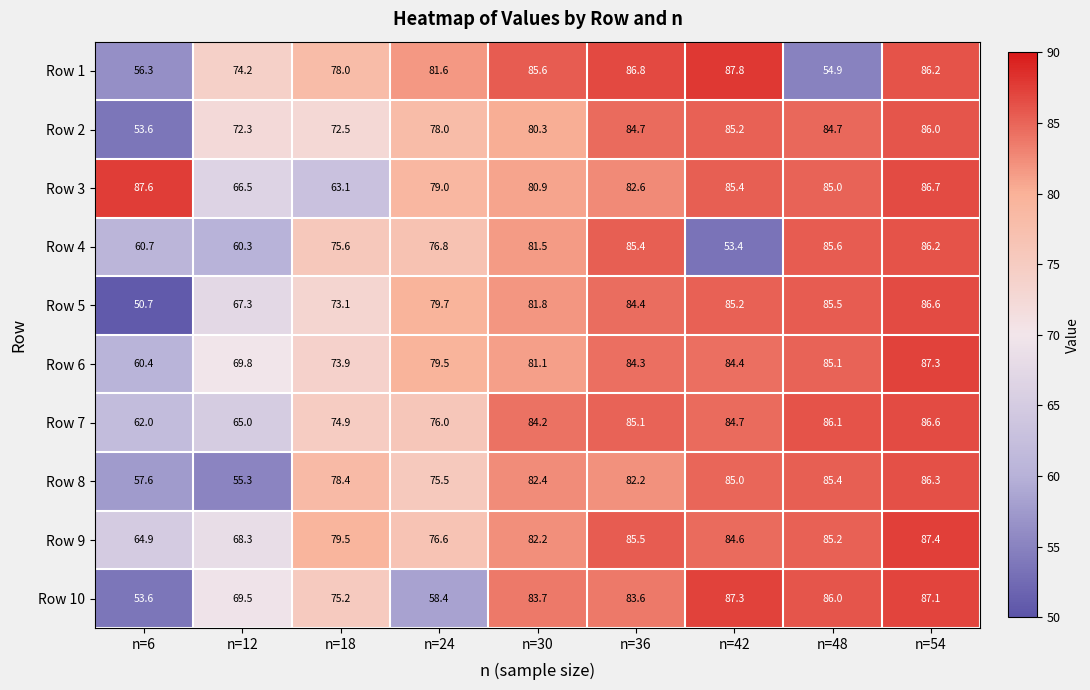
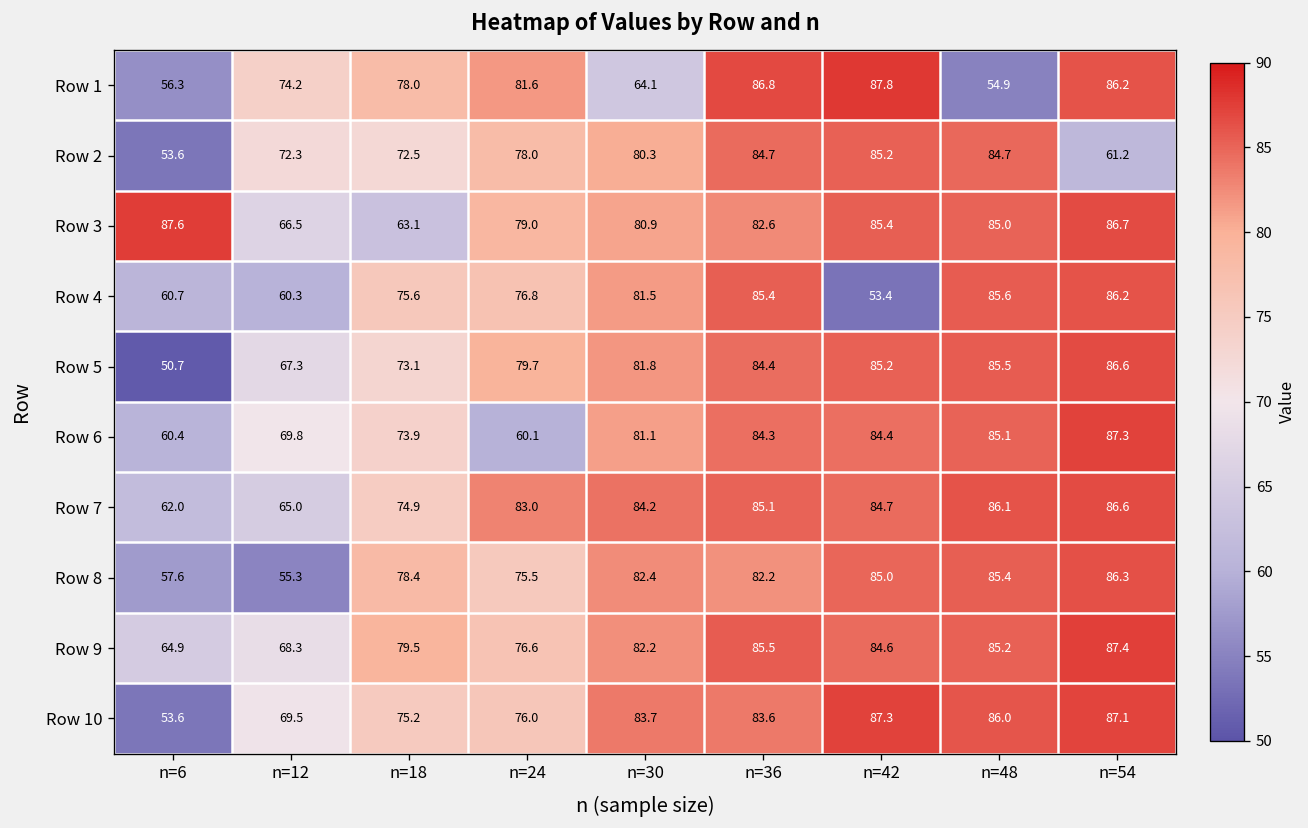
  {
    "Row 1": {
      "n=6": 56.3,
      "n=12": 74.2,
      "n=18": 78.0,
      "n=24": 81.6,
-     "n=30": 85.6,
+     "n=30": 64.1,
      "n=36": 86.8,
      "n=42": 87.8,
      "n=48": 54.9,
      "n=54": 86.2
    },
    "Row 2": {
      "n=6": 53.6,
      "n=12": 72.3,
      "n=18": 72.5,
      "n=24": 78.0,
      "n=30": 80.3,
      "n=36": 84.7,
      "n=42": 85.2,
      "n=48": 84.7,
-     "n=54": 86.0
+     "n=54": 61.2
    },
    "Row 3": {
      "n=6": 87.6,
      "n=12": 66.5,
      "n=18": 63.1,
      "n=24": 79.0,
      "n=30": 80.9,
      "n=36": 82.6,
      "n=42": 85.4,
      "n=48": 85.0,
      "n=54": 86.7
    },
    "Row 4": {
      "n=6": 60.7,
      "n=12": 60.3,
      "n=18": 75.6,
      "n=24": 76.8,
      "n=30": 81.5,
      "n=36": 85.4,
      "n=42": 53.4,
      "n=48": 85.6,
      "n=54": 86.2
    },
    "Row 5": {
      "n=6": 50.7,
      "n=12": 67.3,
      "n=18": 73.1,
      "n=24": 79.7,
      "n=30": 81.8,
      "n=36": 84.4,
      "n=42": 85.2,
      "n=48": 85.5,
      "n=54": 86.6
    },
    "Row 6": {
      "n=6": 60.4,
      "n=12": 69.8,
      "n=18": 73.9,
-     "n=24": 79.5,
+     "n=24": 60.1,
      "n=30": 81.1,
      "n=36": 84.3,
      "n=42": 84.4,
      "n=48": 85.1,
      "n=54": 87.3
    },
    "Row 7": {
      "n=6": 62.0,
      "n=12": 65.0,
      "n=18": 74.9,
-     "n=24": 76.0,
+     "n=24": 83.0,
      "n=30": 84.2,
      "n=36": 85.1,
      "n=42": 84.7,
      "n=48": 86.1,
      "n=54": 86.6
    },
    "Row 8": {
      "n=6": 57.6,
      "n=12": 55.3,
      "n=18": 78.4,
      "n=24": 75.5,
      "n=30": 82.4,
      "n=36": 82.2,
      "n=42": 85.0,
      "n=48": 85.4,
      "n=54": 86.3
    },
    "Row 9": {
      "n=6": 64.9,
      "n=12": 68.3,
      "n=18": 79.5,
      "n=24": 76.6,
      "n=30": 82.2,
      "n=36": 85.5,
      "n=42": 84.6,
      "n=48": 85.2,
      "n=54": 87.4
    },
    "Row 10": {
      "n=6": 53.6,
      "n=12": 69.5,
      "n=18": 75.2,
-     "n=24": 58.4,
+     "n=24": 76.0,
      "n=30": 83.7,
      "n=36": 83.6,
      "n=42": 87.3,
      "n=48": 86.0,
      "n=54": 87.1
    }
  }
